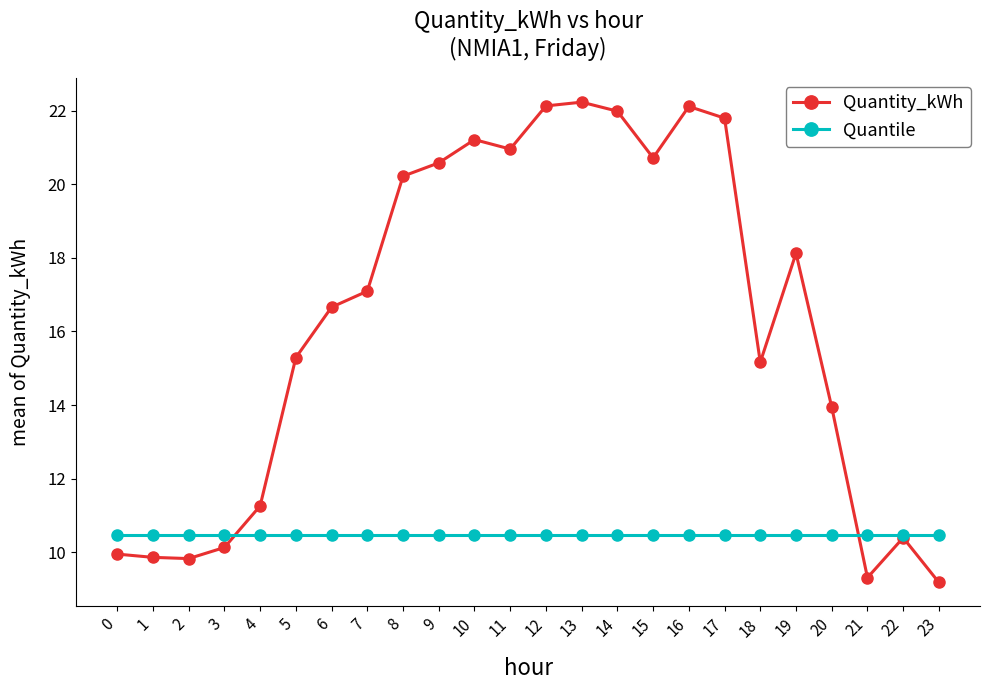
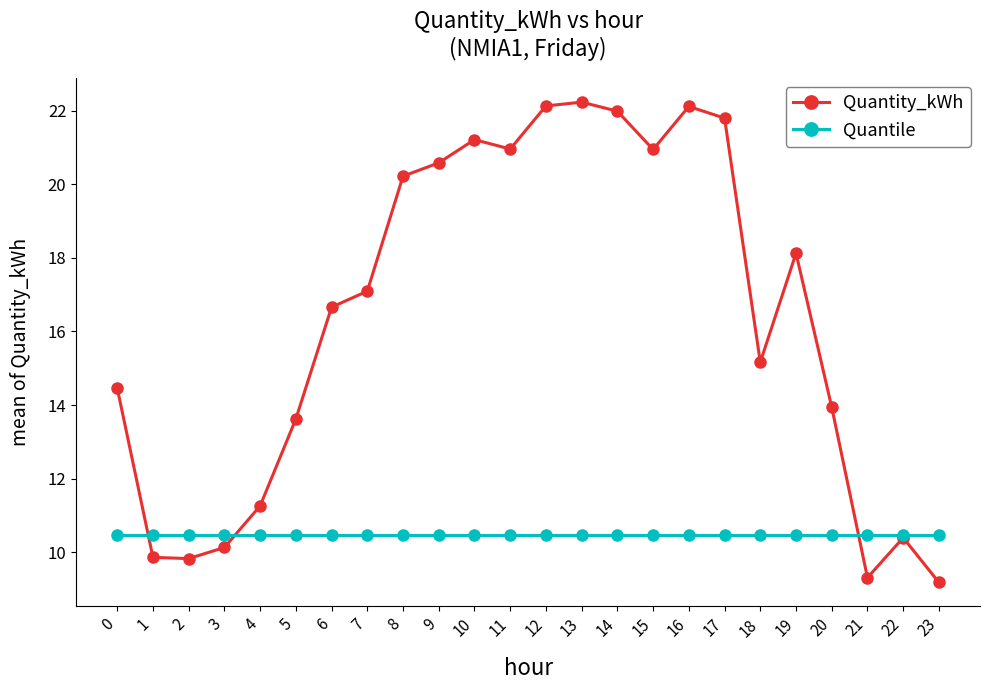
  {
    "Quantity_kWh": {
-     "0": 9.9,
+     "0": 14.5,
      "1": 9.9,
      "2": 9.8,
      "3": 10.1,
      "4": 11.3,
-     "5": 15.3,
+     "5": 13.6,
      "6": 16.7,
      "7": 17.1,
      "8": 20.2,
      "9": 20.6,
      "10": 21.2,
      "11": 21.0,
      "12": 22.1,
      "13": 22.2,
      "14": 22.0,
-     "15": 20.7,
+     "15": 20.9,
      "16": 22.1,
      "17": 21.8,
      "18": 15.2,
      "19": 18.1,
      "20": 13.9,
      "21": 9.3,
      "22": 10.4,
      "23": 9.2
    },
    "Quantile": {
      "0": 10.5,
      "1": 10.5,
      "2": 10.5,
      "3": 10.5,
      "4": 10.5,
      "5": 10.5,
      "6": 10.5,
      "7": 10.5,
      "8": 10.5,
      "9": 10.5,
      "10": 10.5,
      "11": 10.5,
      "12": 10.5,
      "13": 10.5,
      "14": 10.5,
      "15": 10.5,
      "16": 10.5,
      "17": 10.5,
      "18": 10.5,
      "19": 10.5,
      "20": 10.5,
      "21": 10.5,
      "22": 10.5,
      "23": 10.5
    }
  }
